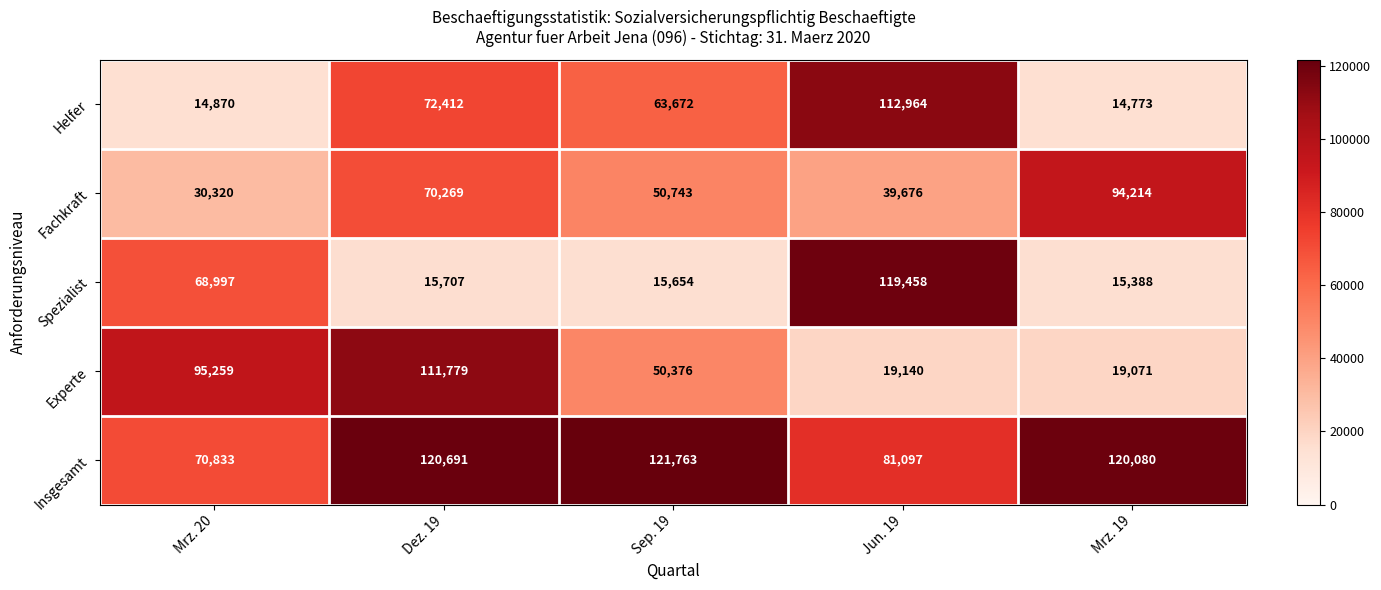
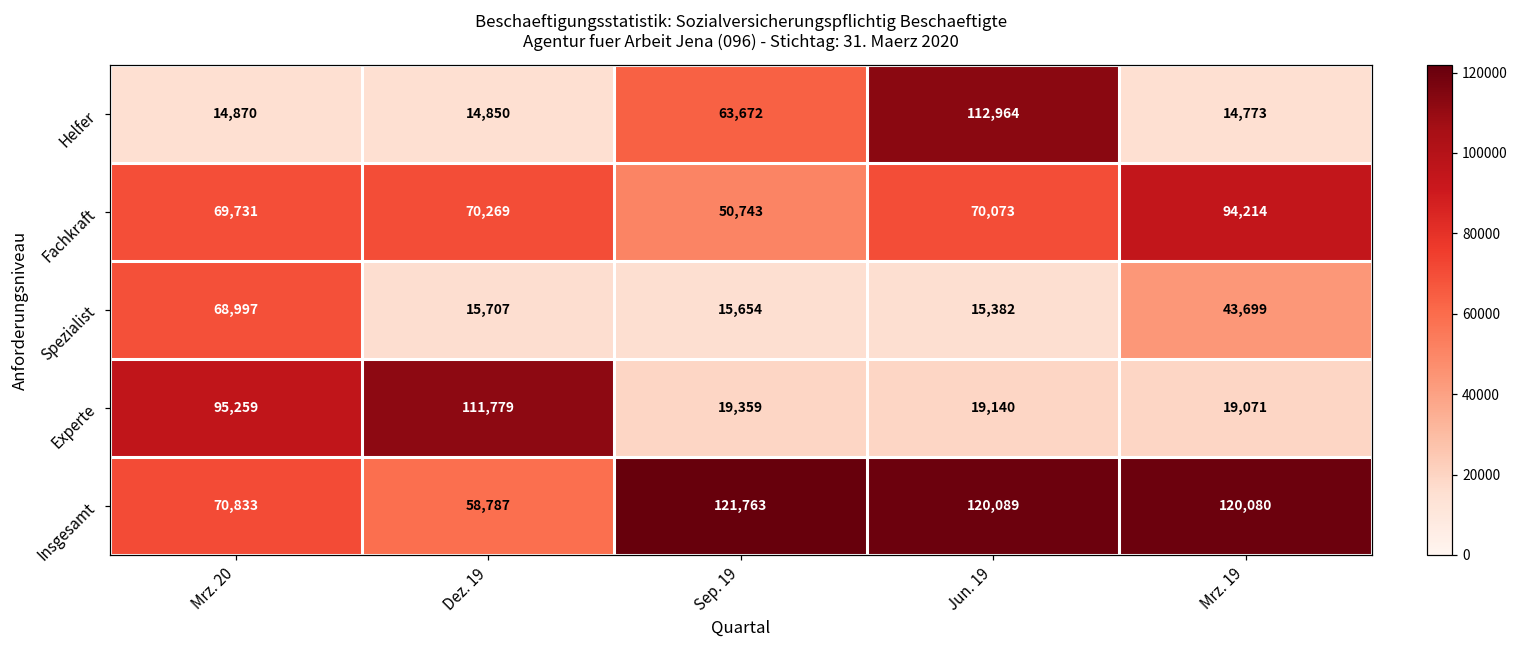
  {
    "Helfer": {
      "Mrz. 20": "14,870",
-     "Dez. 19": "72,412",
+     "Dez. 19": "14,850",
      "Sep. 19": "63,672",
      "Jun. 19": "112,964",
      "Mrz. 19": "14,773"
    },
    "Fachkraft": {
-     "Mrz. 20": "30,320",
+     "Mrz. 20": "69,731",
      "Dez. 19": "70,269",
      "Sep. 19": "50,743",
-     "Jun. 19": "39,676",
+     "Jun. 19": "70,073",
      "Mrz. 19": "94,214"
    },
    "Spezialist": {
      "Mrz. 20": "68,997",
      "Dez. 19": "15,707",
      "Sep. 19": "15,654",
-     "Jun. 19": "119,458",
-     "Mrz. 19": "15,388"
+     "Jun. 19": "15,382",
+     "Mrz. 19": "43,699"
    },
    "Experte": {
      "Mrz. 20": "95,259",
      "Dez. 19": "111,779",
-     "Sep. 19": "50,376",
+     "Sep. 19": "19,359",
      "Jun. 19": "19,140",
      "Mrz. 19": "19,071"
    },
    "Insgesamt": {
      "Mrz. 20": "70,833",
-     "Dez. 19": "120,691",
+     "Dez. 19": "58,787",
      "Sep. 19": "121,763",
-     "Jun. 19": "81,097",
+     "Jun. 19": "120,089",
      "Mrz. 19": "120,080"
    }
  }
